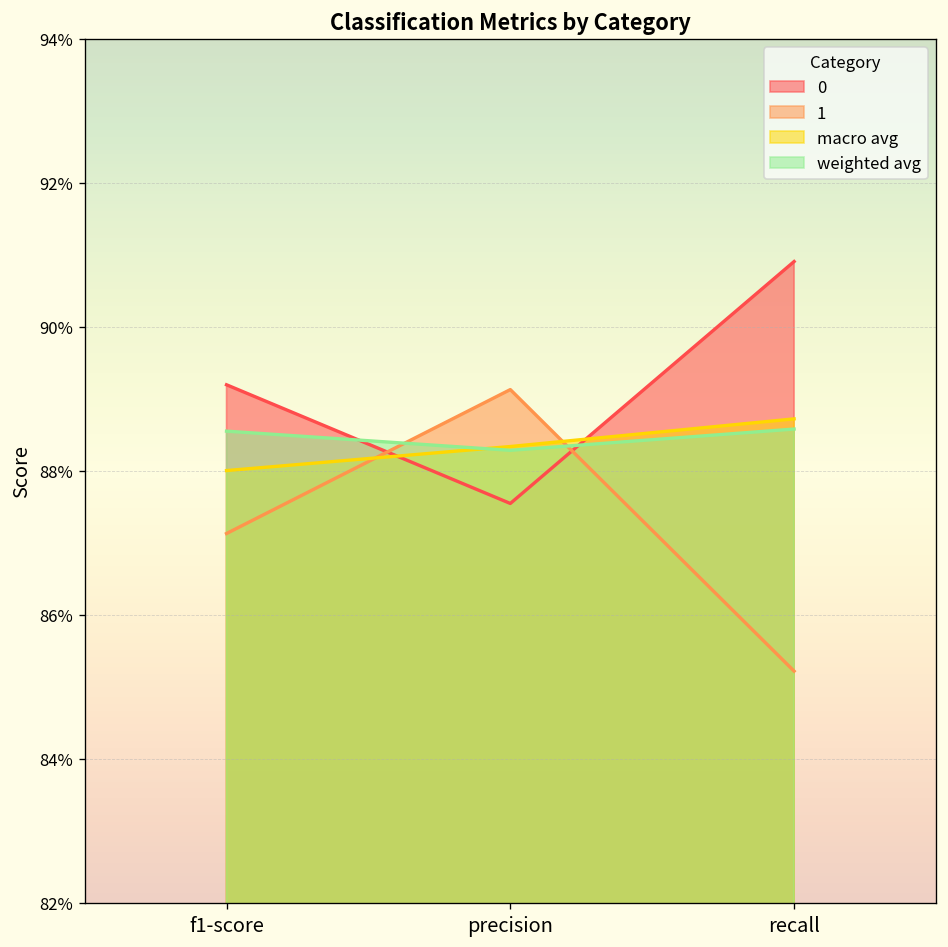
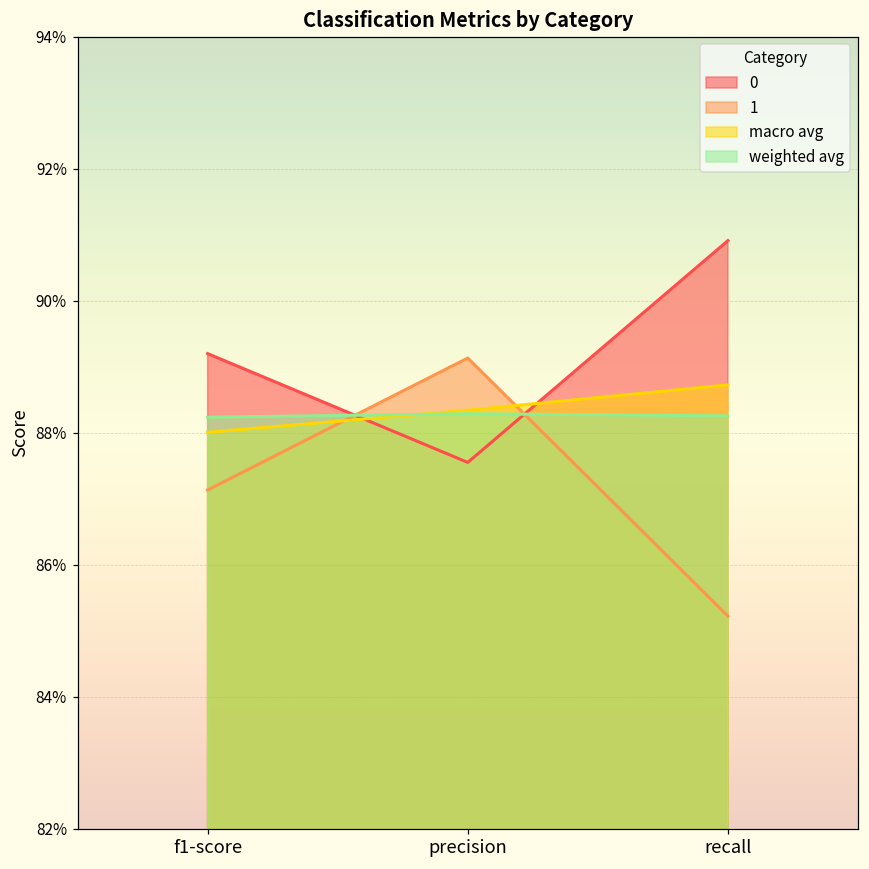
  {
    "macro avg": {
      "f1-score": "88.0%",
      "precision": "88.3%",
      "recall": "88.7%"
    },
    "weighted avg": {
-     "f1-score": "88.6%",
+     "f1-score": "88.2%",
      "precision": "88.3%",
-     "recall": "88.6%"
+     "recall": "88.3%"
    }
  }
